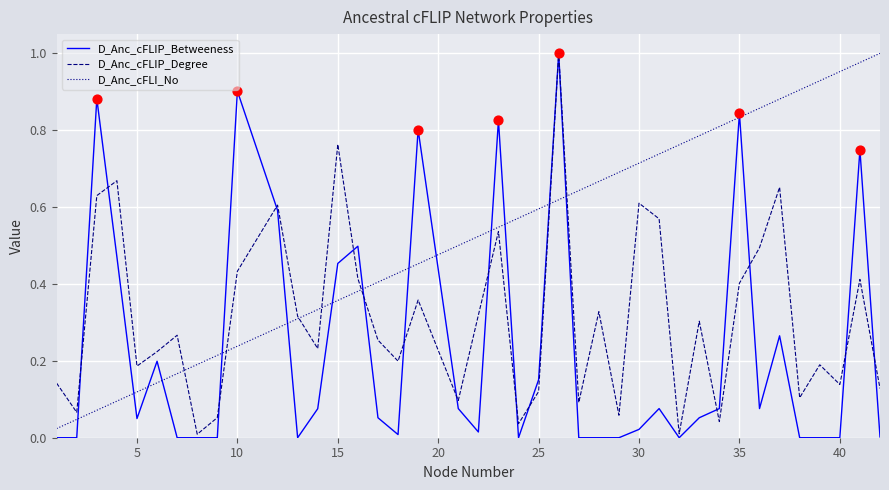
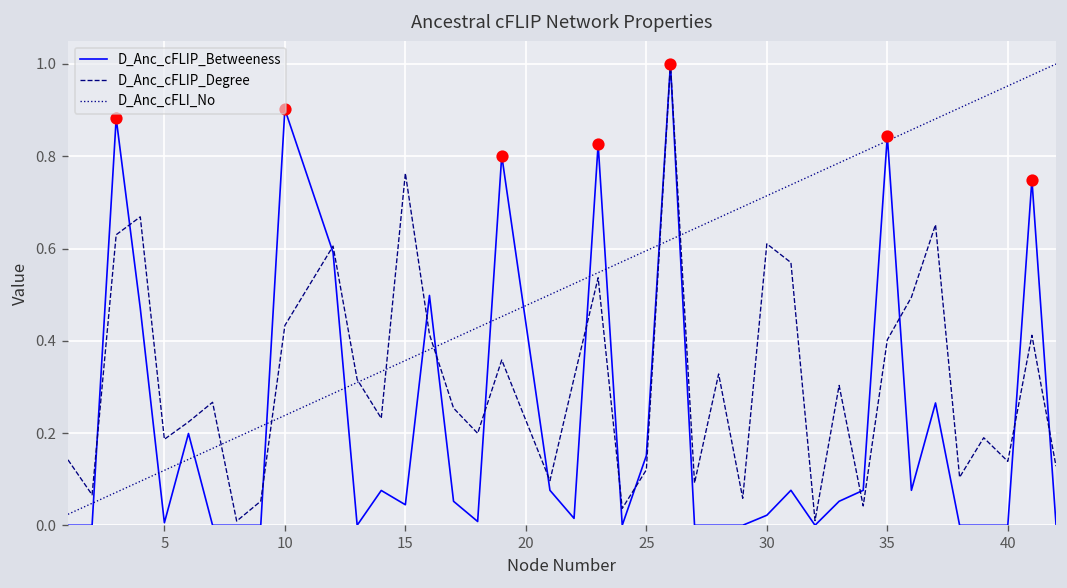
  {
    "D_Anc_cFLIP_Betweeness": {
-     "5": 0.05,
-     "15": 0.45,
+     "5": 0.01,
+     "15": 0.04,
      "25": 0.15,
      "30": 0.02,
      "40": 0.00
    }
  }
